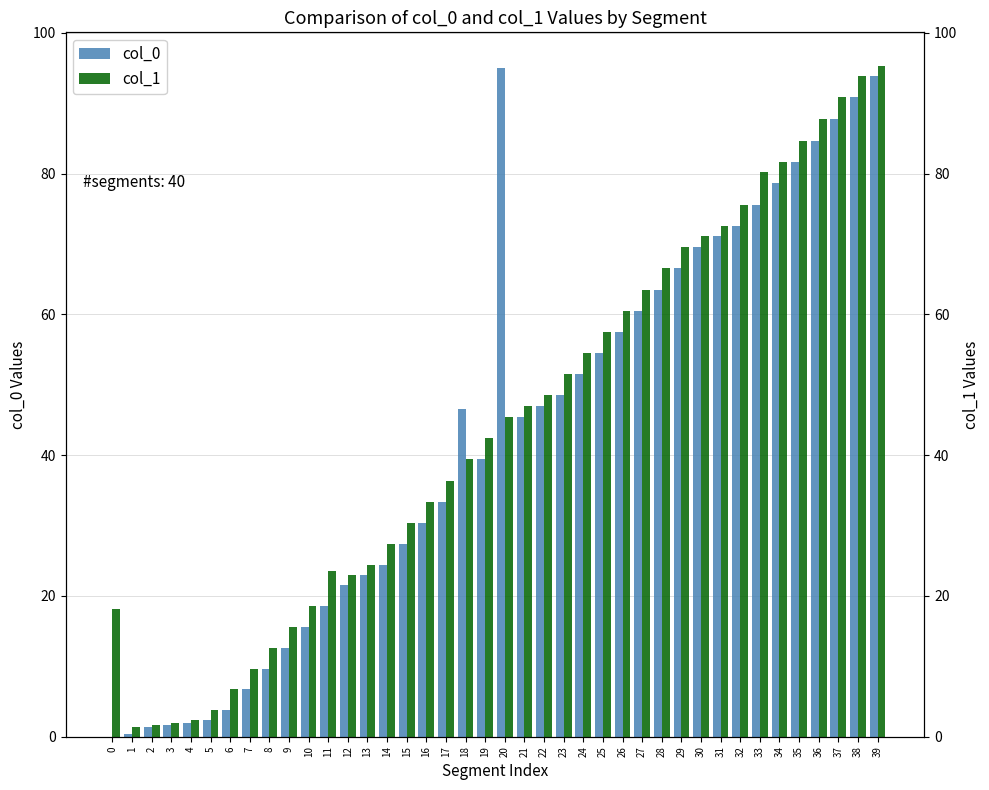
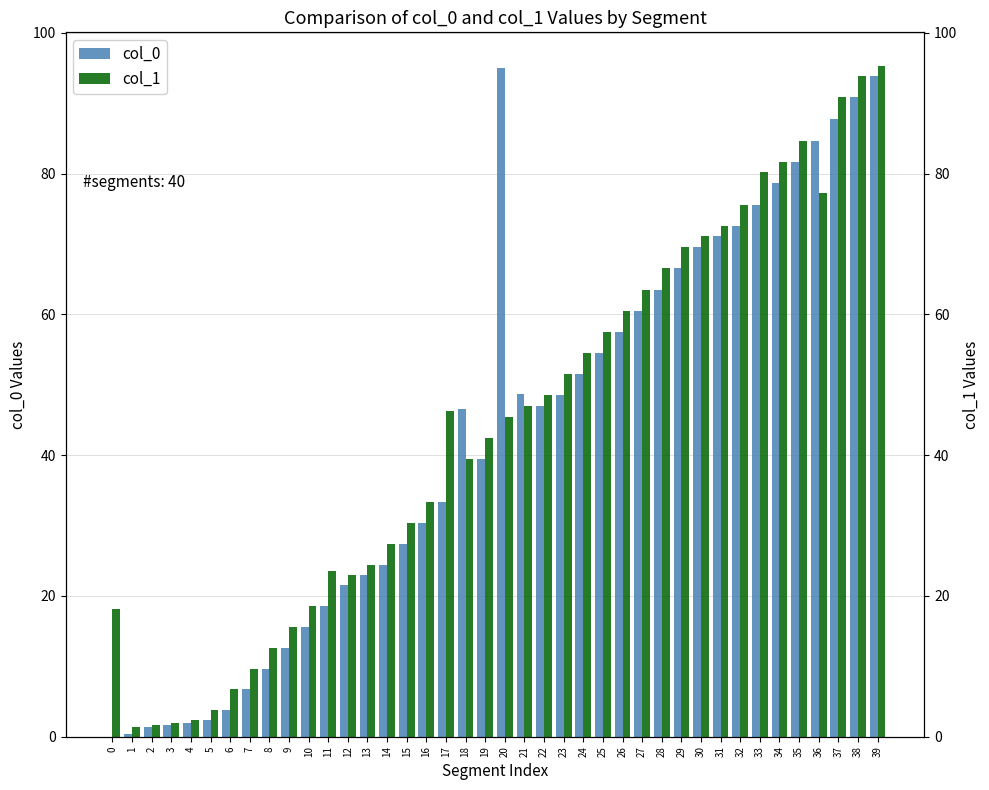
  {
    "col_0": {
      "0": 0,
      "1": 0,
      "2": 1,
      "3": 2,
      "4": 2,
      "5": 2,
      "6": 4,
      "7": 7,
      "8": 10,
      "9": 13,
      "10": 16,
      "11": 19,
      "12": 22,
      "13": 23,
      "14": 24,
      "15": 27,
      "16": 30,
      "17": 33,
      "18": 47,
      "19": 39,
      "20": 95,
-     "21": 45,
+     "21": 49,
      "22": 47,
      "23": 49,
      "24": 52,
      "25": 55,
      "26": 58,
      "27": 60,
      "28": 64,
      "29": 67,
      "30": 70,
      "31": 71,
      "32": 73,
      "33": 76,
      "34": 79,
      "35": 82,
      "36": 85,
      "37": 88,
      "38": 91,
      "39": 94
    },
    "col_1": {
      "0": 18,
      "1": 1,
      "2": 2,
      "3": 2,
      "4": 2,
      "5": 4,
      "6": 7,
      "7": 10,
      "8": 13,
      "9": 16,
      "10": 19,
      "11": 24,
      "12": 23,
      "13": 24,
      "14": 27,
      "15": 30,
      "16": 33,
-     "17": 36,
+     "17": 46,
      "18": 39,
      "19": 42,
      "20": 45,
      "21": 47,
      "22": 49,
      "23": 52,
      "24": 55,
      "25": 58,
      "26": 60,
      "27": 64,
      "28": 67,
      "29": 70,
      "30": 71,
      "31": 73,
      "32": 76,
      "33": 80,
      "34": 82,
      "35": 85,
-     "36": 88,
+     "36": 77,
      "37": 91,
      "38": 94,
      "39": 95
    }
  }
